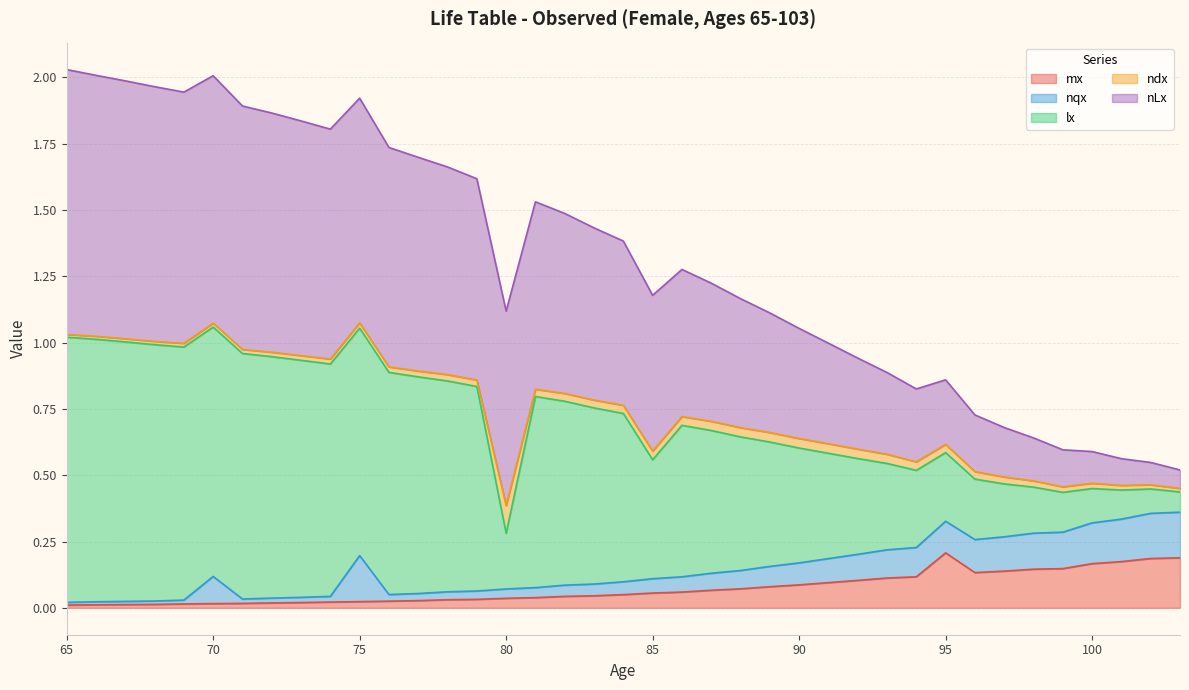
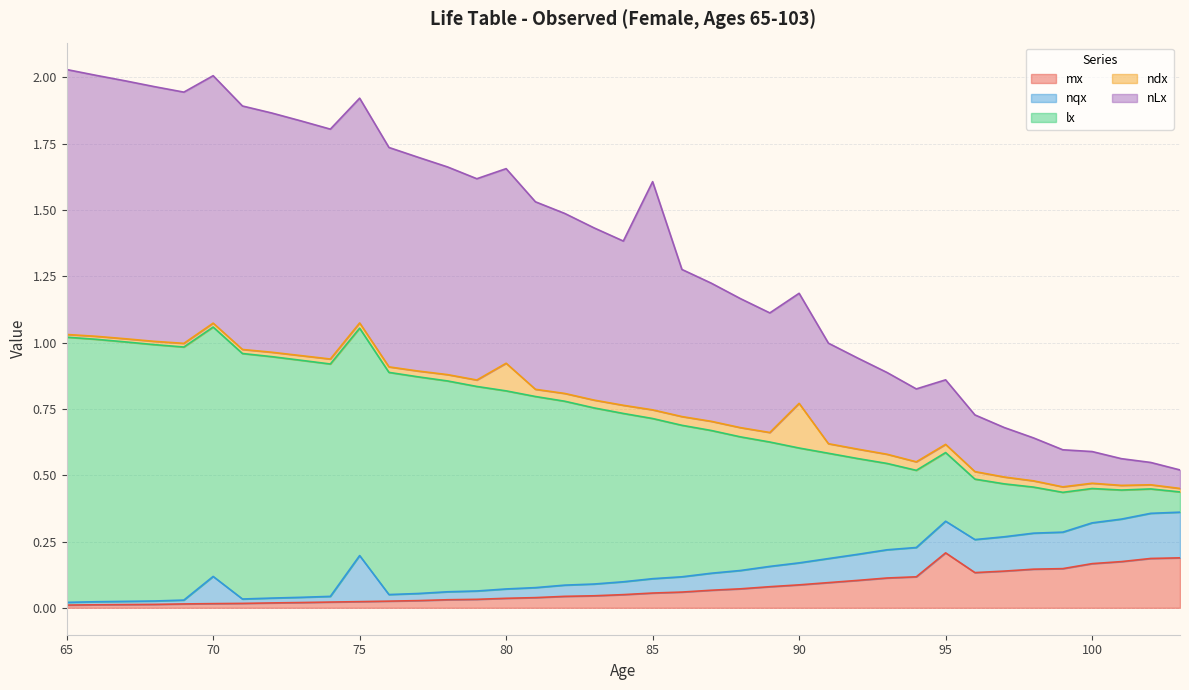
  {
    "mx": {
      "65": 0.01,
      "70": 0.02,
      "75": 0.02,
      "80": 0.04,
      "85": 0.06,
      "90": 0.09,
      "95": 0.21,
      "100": 0.17
    },
    "nqx": {
      "65": 0.01,
      "70": 0.10,
      "75": 0.17,
      "80": 0.04,
      "85": 0.05,
      "90": 0.08,
      "95": 0.12,
      "100": 0.15
    },
    "lx": {
      "65": 1.00,
      "70": 0.94,
      "75": 0.86,
-     "80": 0.21,
-     "85": 0.45,
+     "80": 0.75,
+     "85": 0.60,
      "90": 0.43,
      "95": 0.26,
      "100": 0.13
    },
    "ndx": {
      "65": 0.01,
      "70": 0.01,
      "75": 0.02,
      "80": 0.10,
      "85": 0.03,
-     "90": 0.04,
+     "90": 0.17,
      "95": 0.03,
      "100": 0.02
    },
    "nLx": {
      "65": 1.00,
      "70": 0.93,
      "75": 0.85,
      "80": 0.73,
-     "85": 0.59,
+     "85": 0.86,
      "90": 0.42,
      "95": 0.24,
      "100": 0.12
    }
  }
